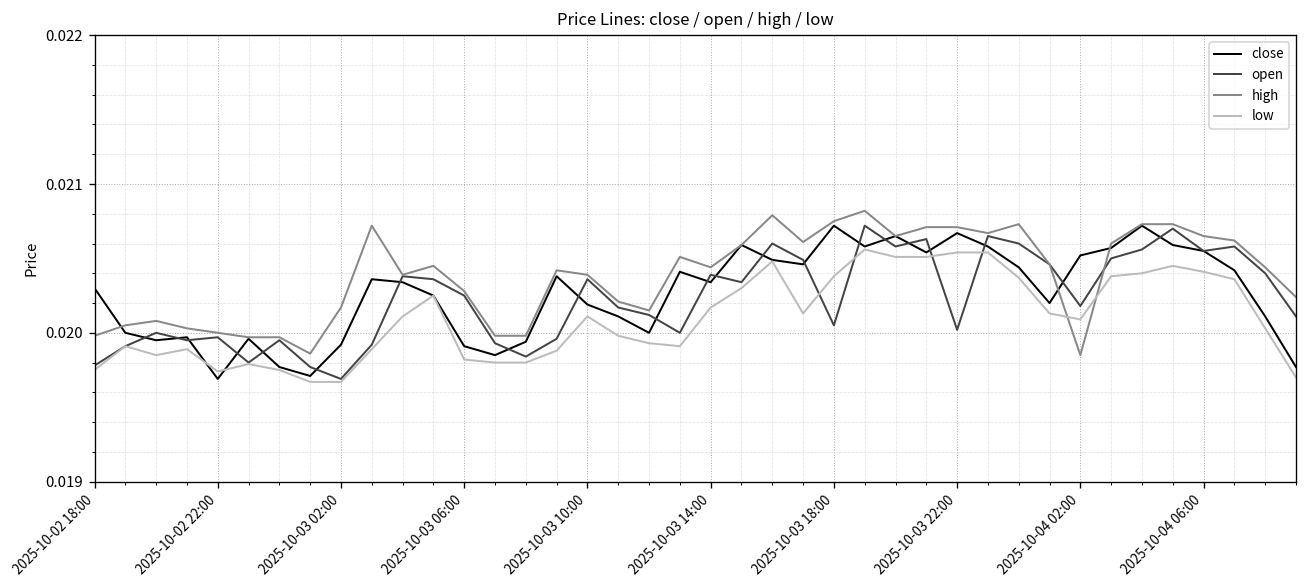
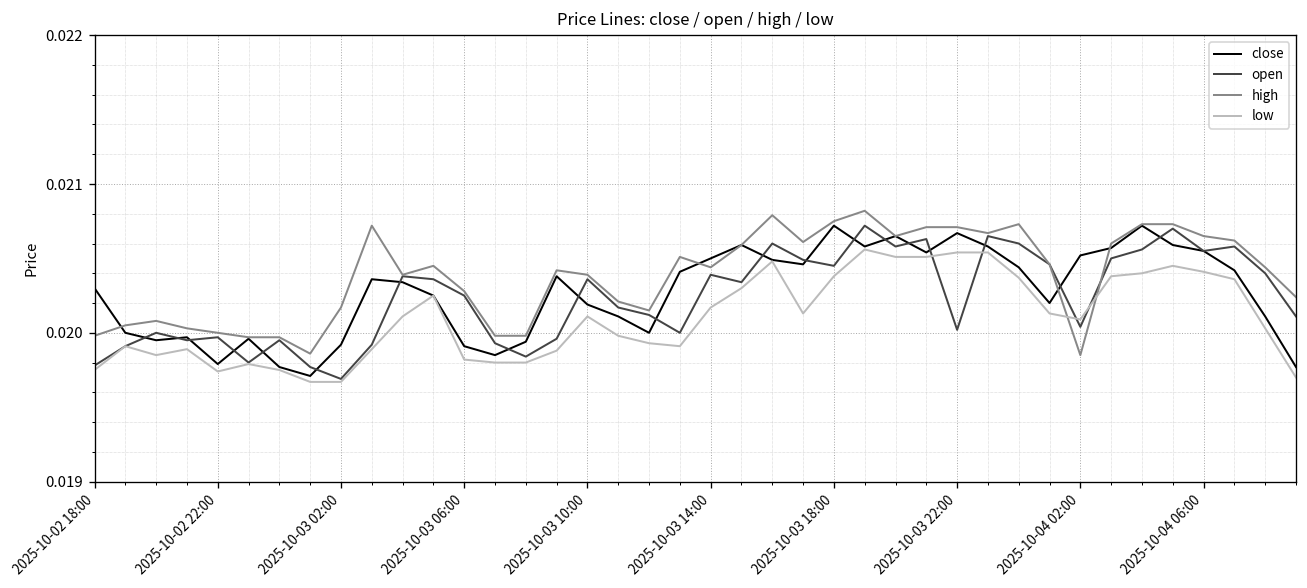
  {
    "close": {
      "2025-10-02 18:00": 0.02030,
-     "2025-10-02 22:00": 0.01969,
+     "2025-10-02 22:00": 0.01979,
      "2025-10-03 02:00": 0.01992,
      "2025-10-03 06:00": 0.01991,
      "2025-10-03 10:00": 0.02019,
-     "2025-10-03 14:00": 0.02034,
+     "2025-10-03 14:00": 0.02050,
      "2025-10-03 18:00": 0.02072,
      "2025-10-03 22:00": 0.02067,
      "2025-10-04 02:00": 0.02052
    },
    "open": {
      "2025-10-02 18:00": 0.01978,
      "2025-10-02 22:00": 0.01997,
      "2025-10-03 06:00": 0.02025,
      "2025-10-03 10:00": 0.02036,
      "2025-10-03 14:00": 0.02039,
-     "2025-10-03 18:00": 0.02005,
+     "2025-10-03 18:00": 0.02045,
      "2025-10-03 22:00": 0.02002,
-     "2025-10-04 02:00": 0.02018
+     "2025-10-04 02:00": 0.02004
    },
    "high": {
      "2025-10-02 18:00": 0.01998,
      "2025-10-02 22:00": 0.02000,
      "2025-10-03 02:00": 0.02017,
      "2025-10-03 06:00": 0.02028,
      "2025-10-03 10:00": 0.02039,
      "2025-10-03 14:00": 0.02044,
      "2025-10-03 18:00": 0.02075,
      "2025-10-03 22:00": 0.02071,
      "2025-10-04 02:00": 0.01985,
      "2025-10-04 06:00": 0.02065
    },
    "low": {
      "2025-10-02 18:00": 0.01975,
      "2025-10-02 22:00": 0.01974,
      "2025-10-03 06:00": 0.01982,
      "2025-10-03 10:00": 0.02011,
      "2025-10-03 14:00": 0.02017,
      "2025-10-03 18:00": 0.02038,
      "2025-10-03 22:00": 0.02054,
      "2025-10-04 02:00": 0.02009,
      "2025-10-04 06:00": 0.02041
    }
  }
